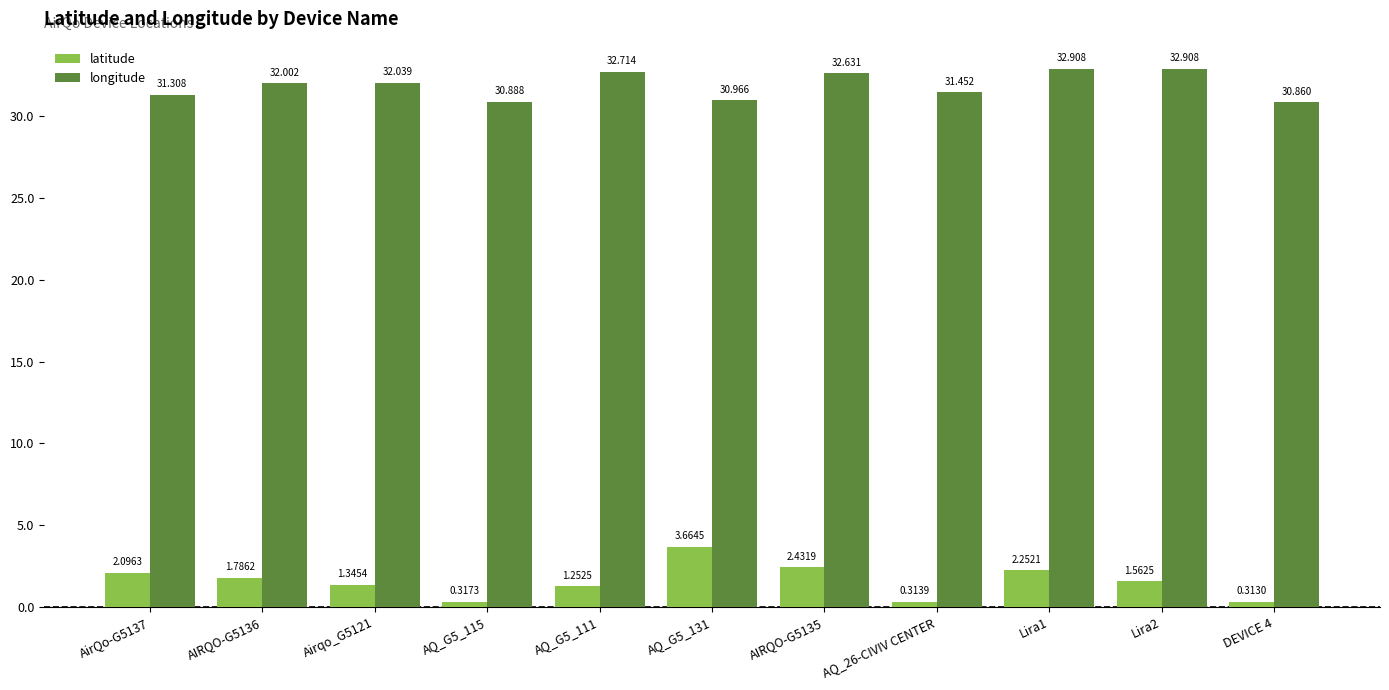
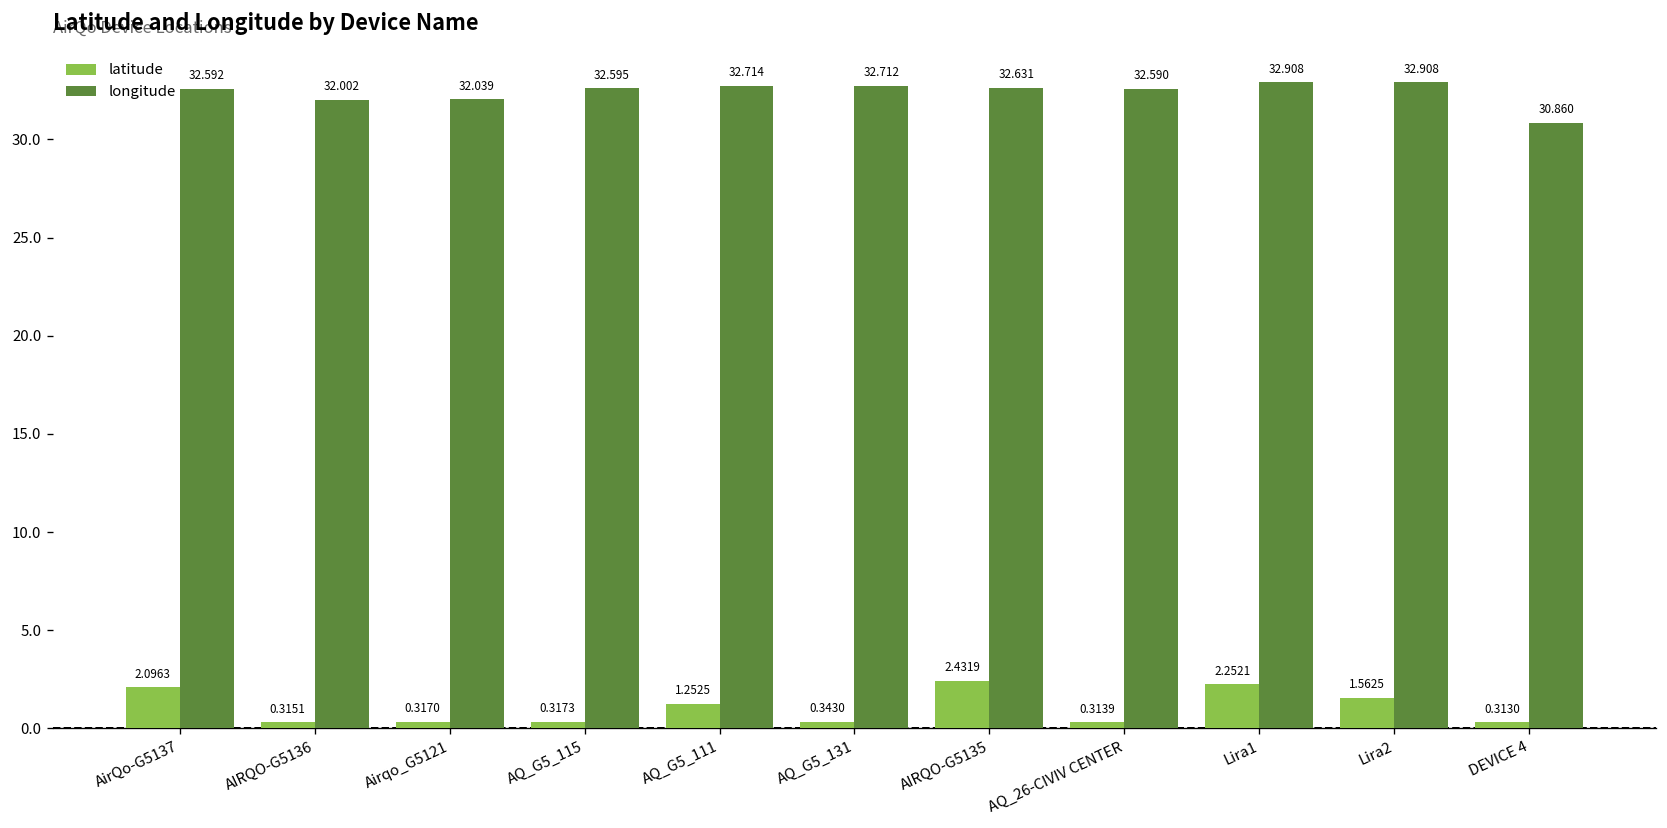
  {
    "latitude": {
      "AirQo-G5137": 2.0963,
-     "AIRQO-G5136": 1.7862,
-     "Airqo_G5121": 1.3454,
+     "AIRQO-G5136": 0.3151,
+     "Airqo_G5121": 0.3170,
      "AQ_G5_115": 0.3173,
      "AQ_G5_111": 1.2525,
-     "AQ_G5_131": 3.6645,
+     "AQ_G5_131": 0.3430,
      "AIRQO-G5135": 2.4319,
      "AQ_26-CIVIV CENTER": 0.3139,
      "Lira1": 2.2521,
      "Lira2": 1.5625,
      "DEVICE 4": 0.3130
    },
    "longitude": {
-     "AirQo-G5137": 31.308,
+     "AirQo-G5137": 32.592,
      "AIRQO-G5136": 32.002,
      "Airqo_G5121": 32.039,
-     "AQ_G5_115": 30.888,
+     "AQ_G5_115": 32.595,
      "AQ_G5_111": 32.714,
-     "AQ_G5_131": 30.966,
+     "AQ_G5_131": 32.712,
      "AIRQO-G5135": 32.631,
-     "AQ_26-CIVIV CENTER": 31.452,
+     "AQ_26-CIVIV CENTER": 32.590,
      "Lira1": 32.908,
      "Lira2": 32.908,
      "DEVICE 4": 30.860
    }
  }
